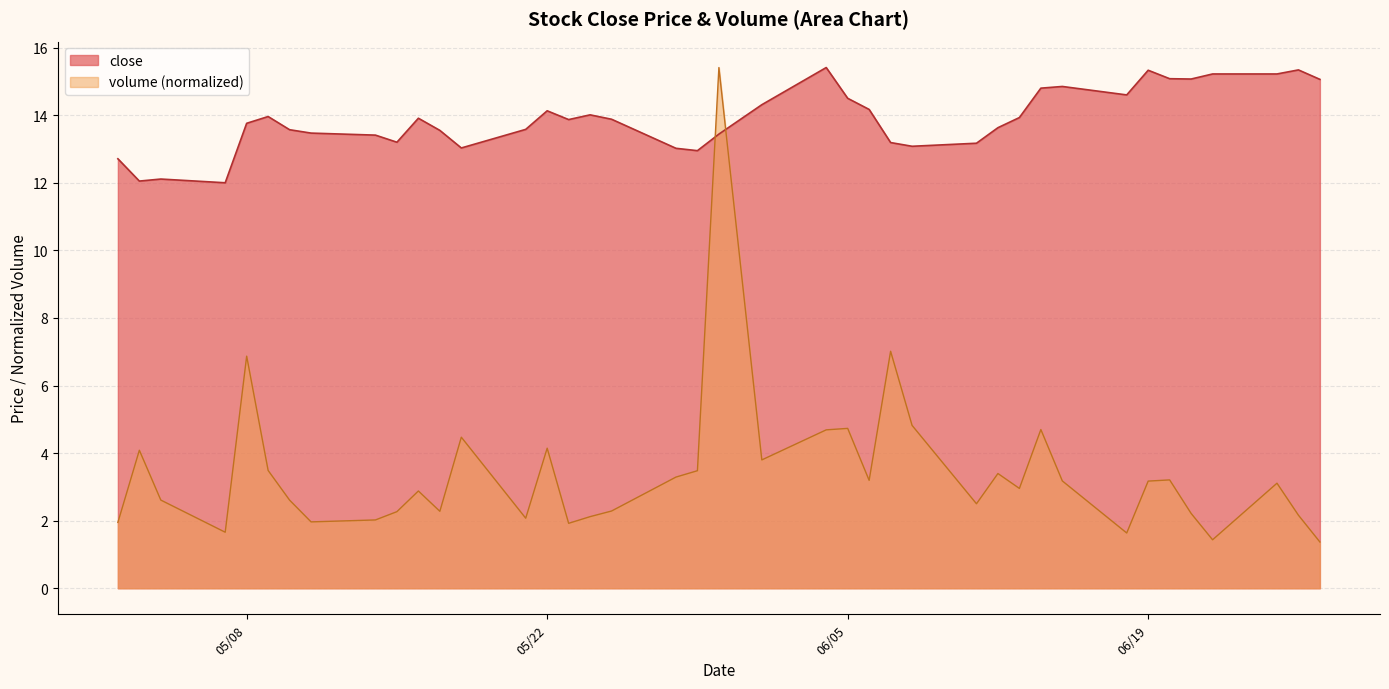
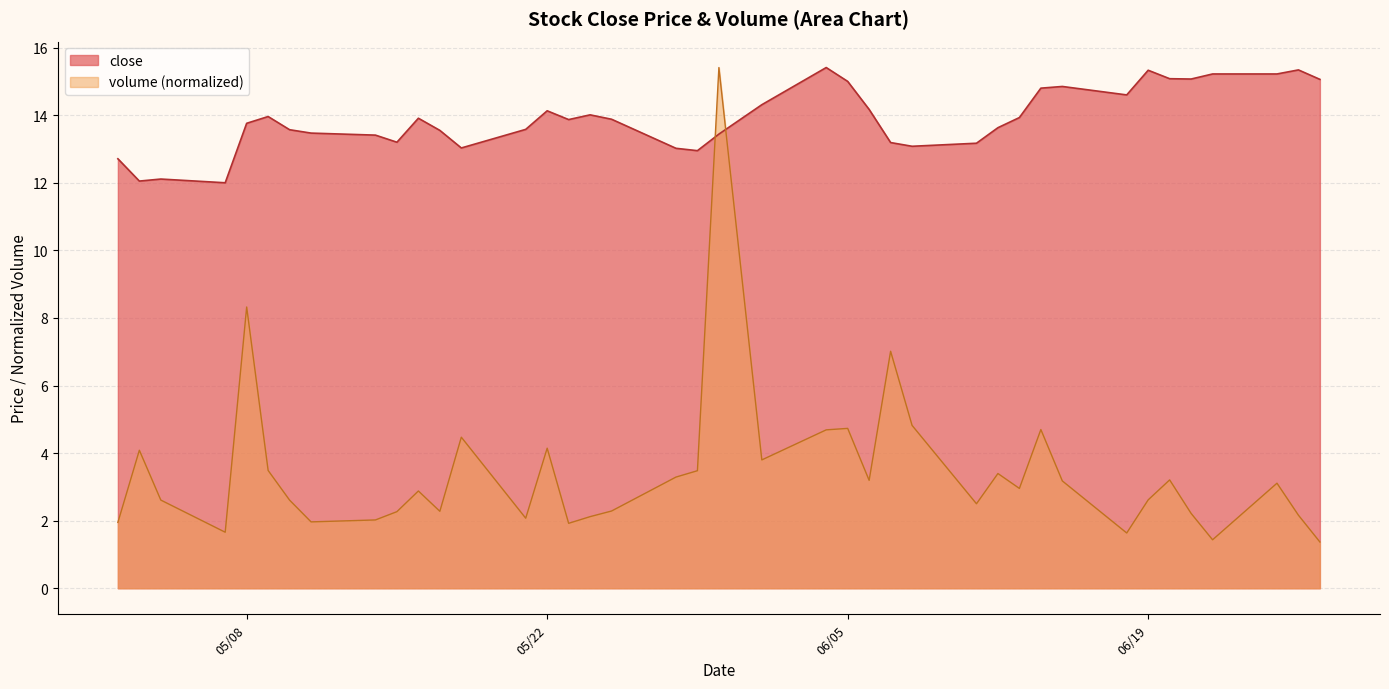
  {
    "close": {
      "05/08": 13.8,
      "05/22": 14.1,
-     "06/05": 14.5,
+     "06/05": 15.0,
      "06/19": 15.3
    },
    "volume (normalized)": {
-     "05/08": 6.9,
+     "05/08": 8.3,
      "05/22": 4.1,
      "06/05": 4.7,
-     "06/19": 3.2
+     "06/19": 2.6
    }
  }
